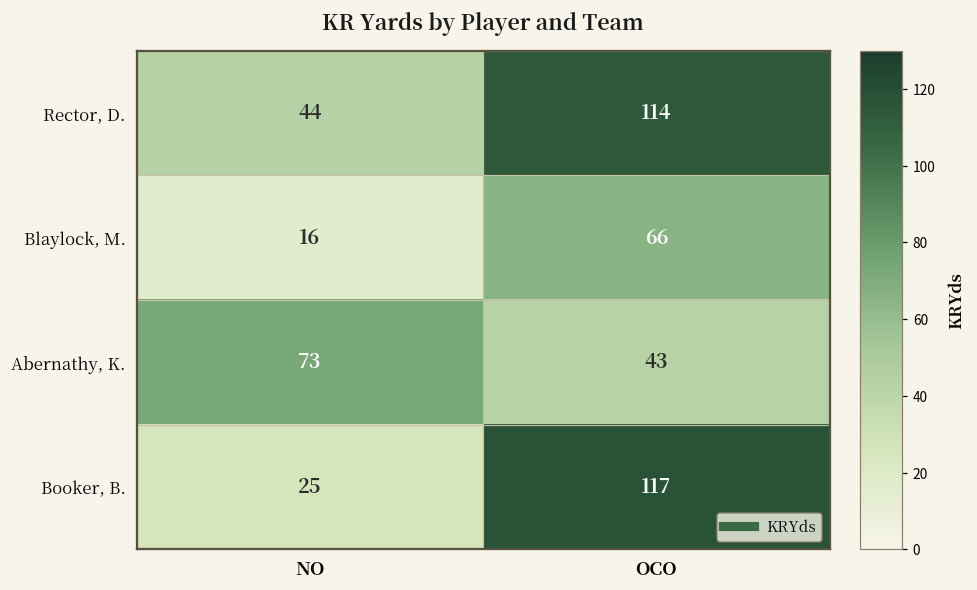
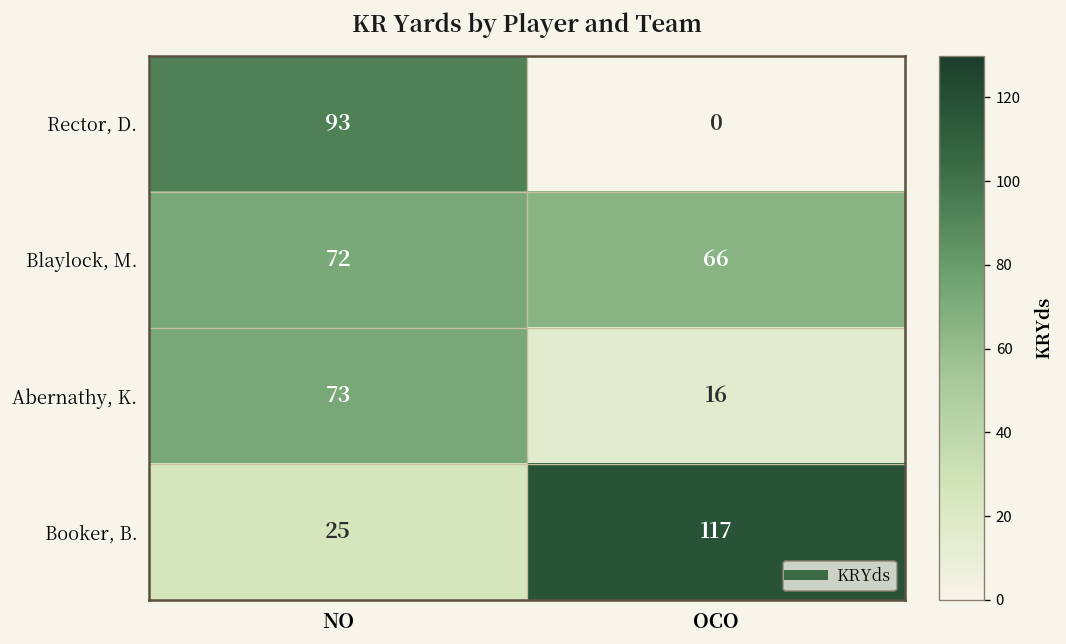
  {
    "Rector, D.": {
-     "NO": 44,
-     "OCO": 114
+     "NO": 93,
+     "OCO": 0
    },
    "Blaylock, M.": {
-     "NO": 16,
+     "NO": 72,
      "OCO": 66
    },
    "Abernathy, K.": {
      "NO": 73,
-     "OCO": 43
+     "OCO": 16
    },
    "Booker, B.": {
      "NO": 25,
      "OCO": 117
    }
  }
